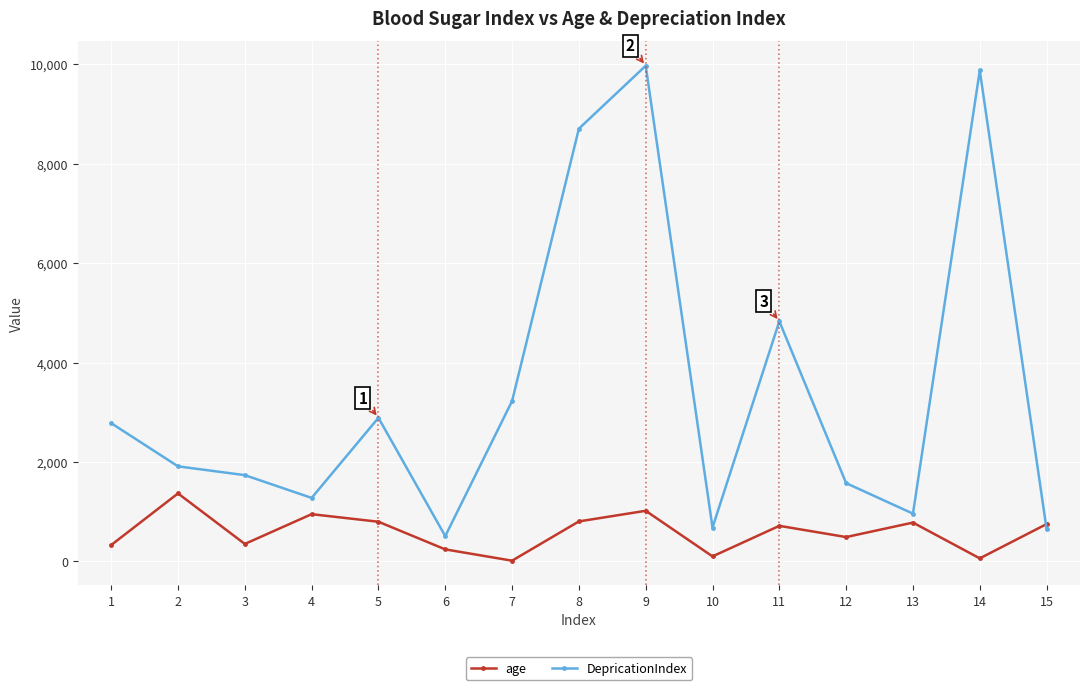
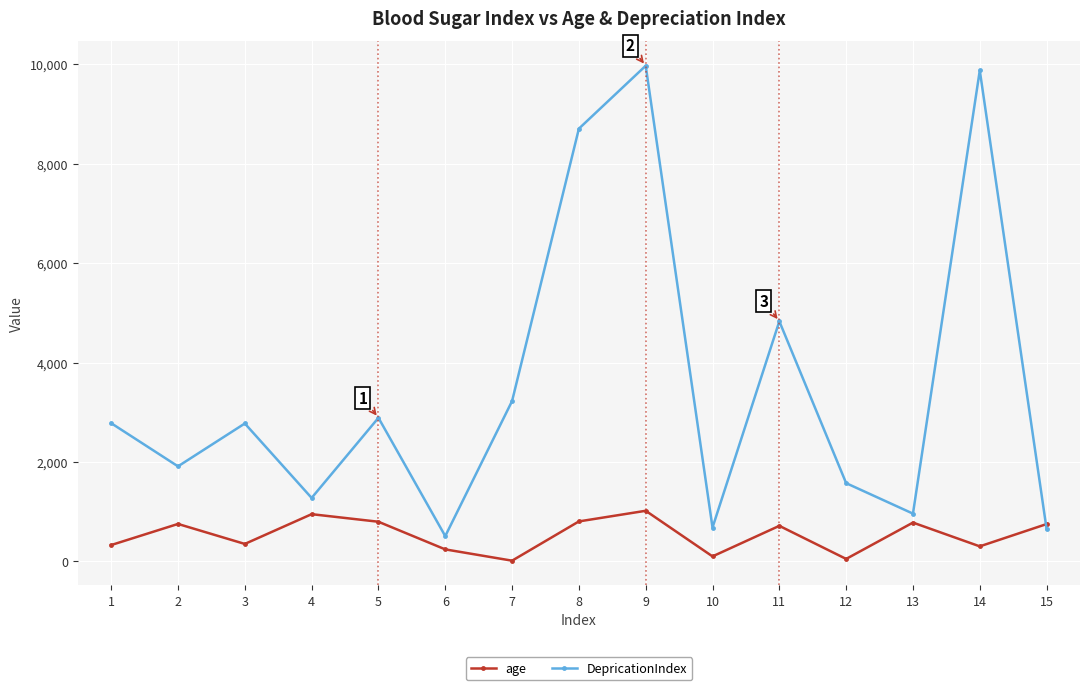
  {
    "age": {
      "1": "300",
-     "2": "1,400",
+     "2": "800",
      "3": "400",
      "4": "1,000",
      "5": "800",
      "6": "200",
      "7": "0",
      "8": "800",
      "9": "1,000",
      "10": "100",
      "11": "700",
-     "12": "500",
+     "12": "100",
      "13": "800",
-     "14": "100",
+     "14": "300",
      "15": "800"
    },
    "DepricationIndex": {
      "1": "2,800",
      "2": "1,900",
-     "3": "1,700",
+     "3": "2,800",
      "4": "1,300",
      "6": "500",
      "7": "3,200",
      "8": "8,700",
      "10": "700",
      "12": "1,600",
      "13": "1,000",
      "14": "9,900",
      "15": "700"
    }
  }
